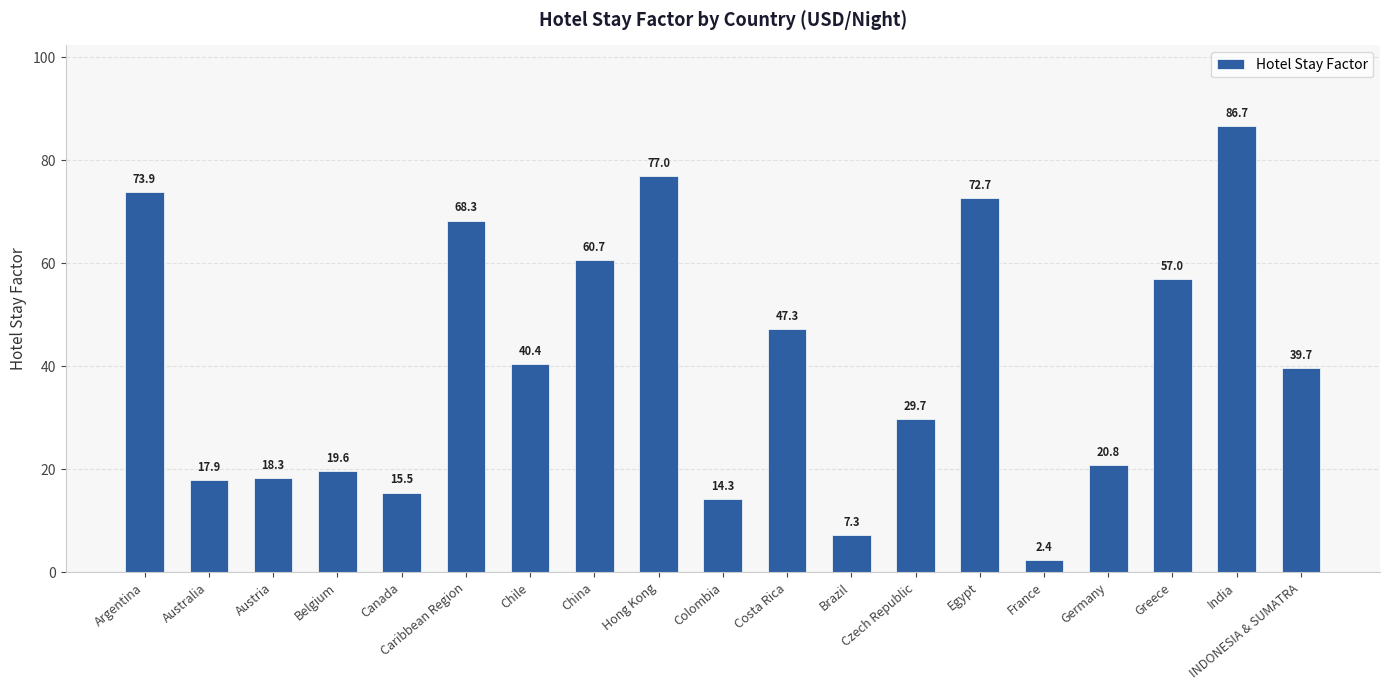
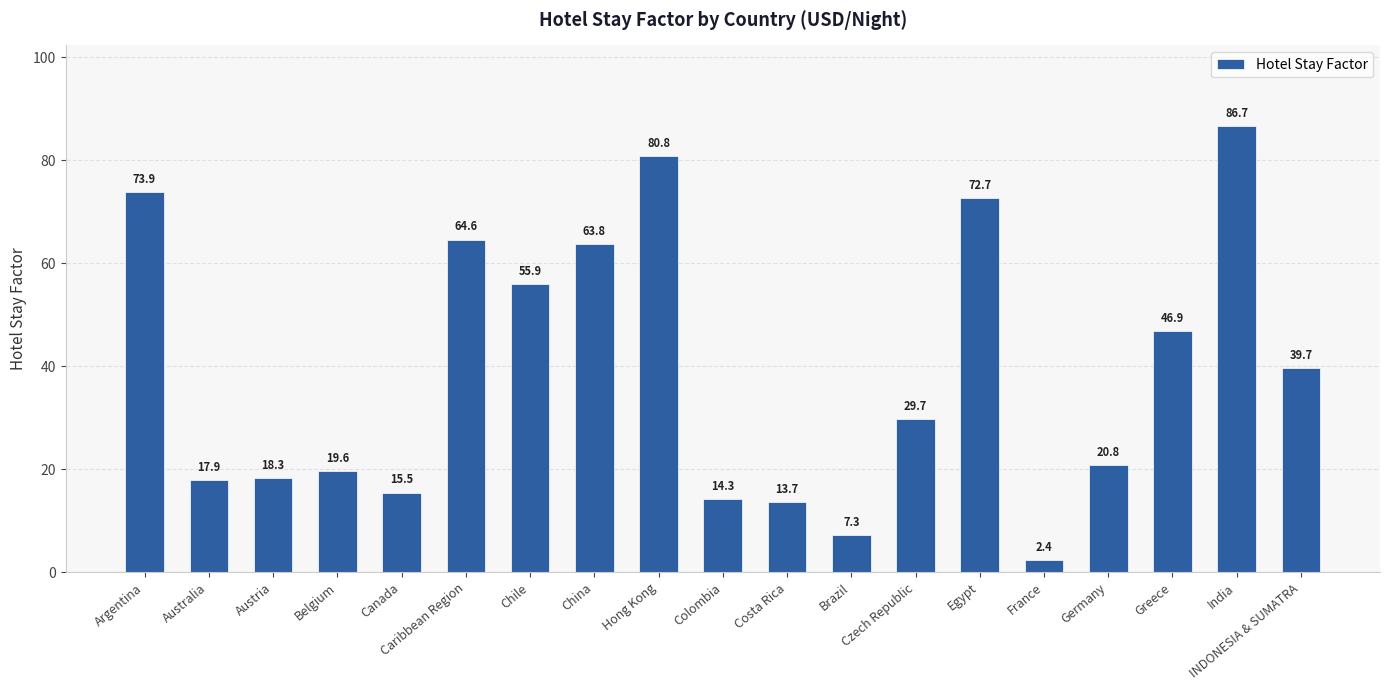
  {
    "Argentina": 73.9,
    "Australia": 17.9,
    "Austria": 18.3,
    "Belgium": 19.6,
    "Canada": 15.5,
-   "Caribbean Region": 68.3,
-   "Chile": 40.4,
-   "China": 60.7,
-   "Hong Kong": 77.0,
+   "Caribbean Region": 64.6,
+   "Chile": 55.9,
+   "China": 63.8,
+   "Hong Kong": 80.8,
    "Colombia": 14.3,
-   "Costa Rica": 47.3,
+   "Costa Rica": 13.7,
    "Brazil": 7.3,
    "Czech Republic": 29.7,
    "Egypt": 72.7,
    "France": 2.4,
    "Germany": 20.8,
-   "Greece": 57.0,
+   "Greece": 46.9,
    "India": 86.7,
    "INDONESIA & SUMATRA": 39.7
  }
